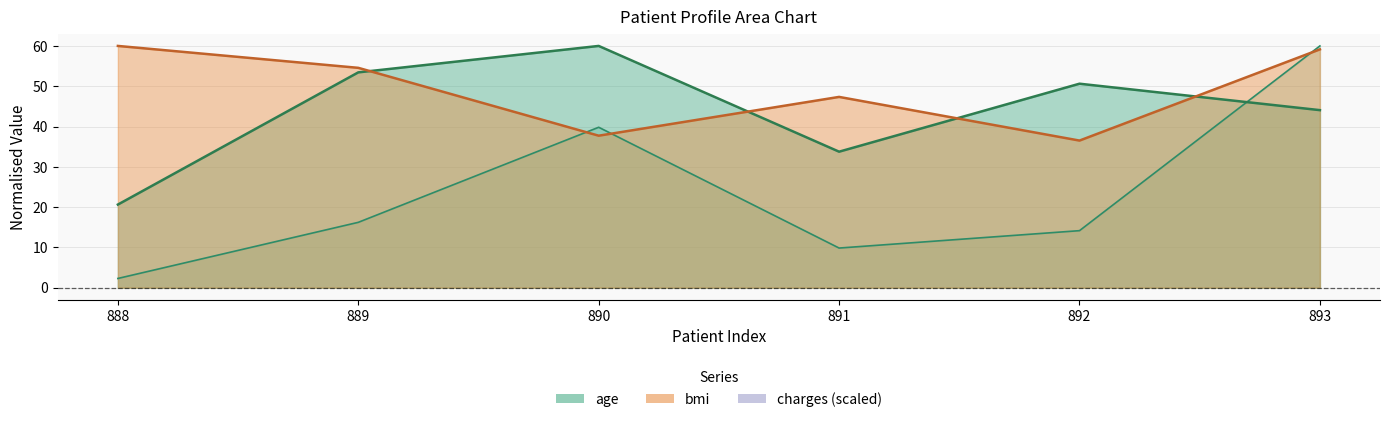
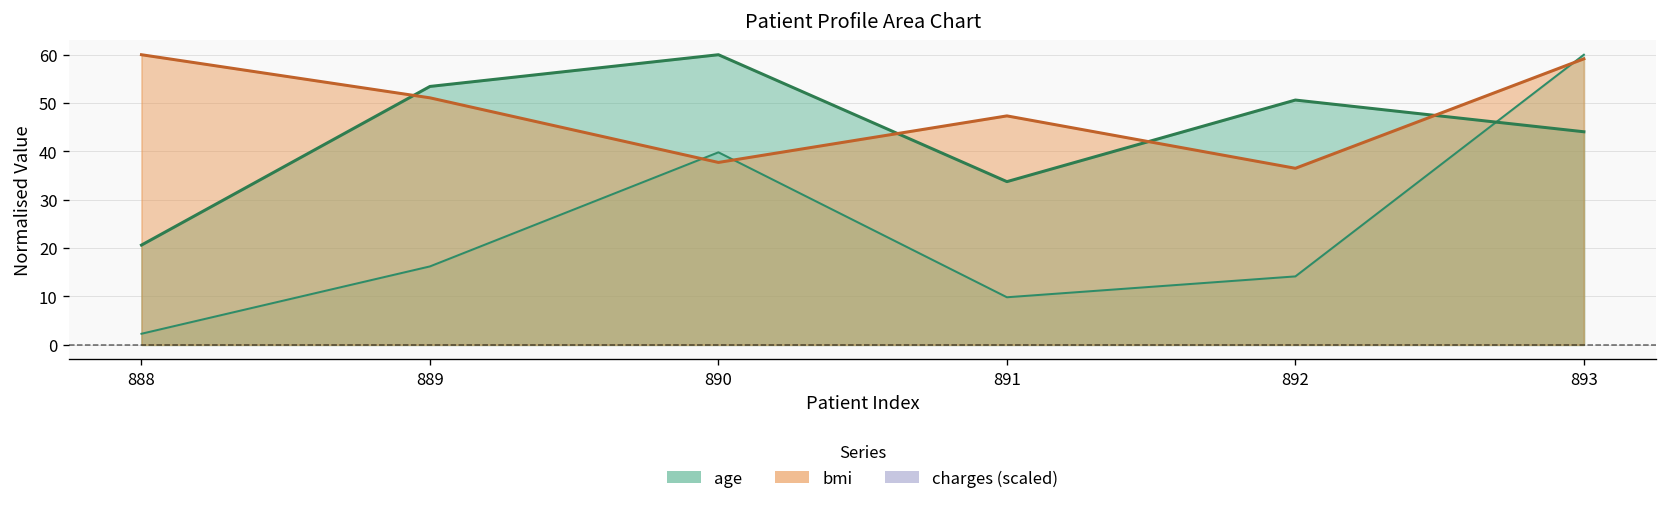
  {
    "bmi": {
      "888": 60,
-     "889": 55,
+     "889": 51,
      "890": 38,
      "891": 47,
      "892": 37,
      "893": 59
    }
  }
